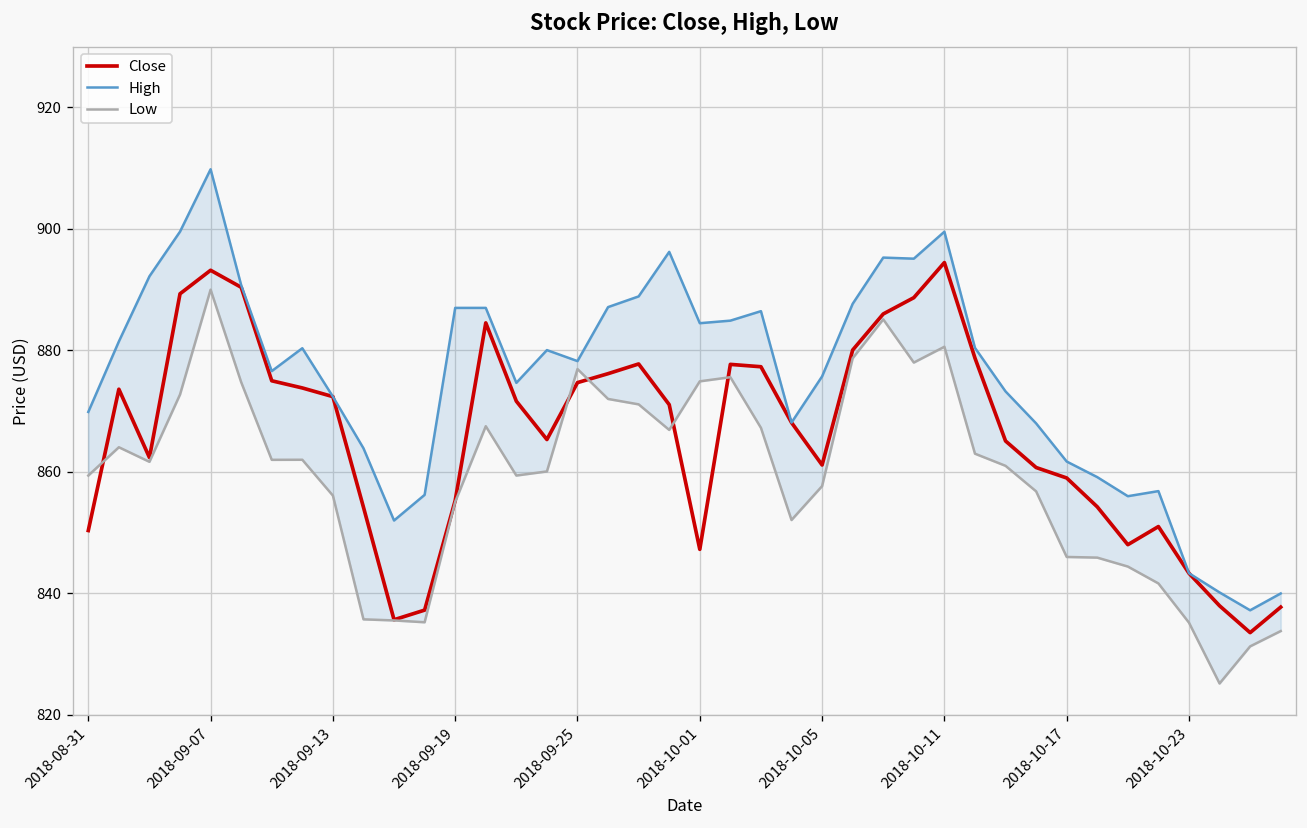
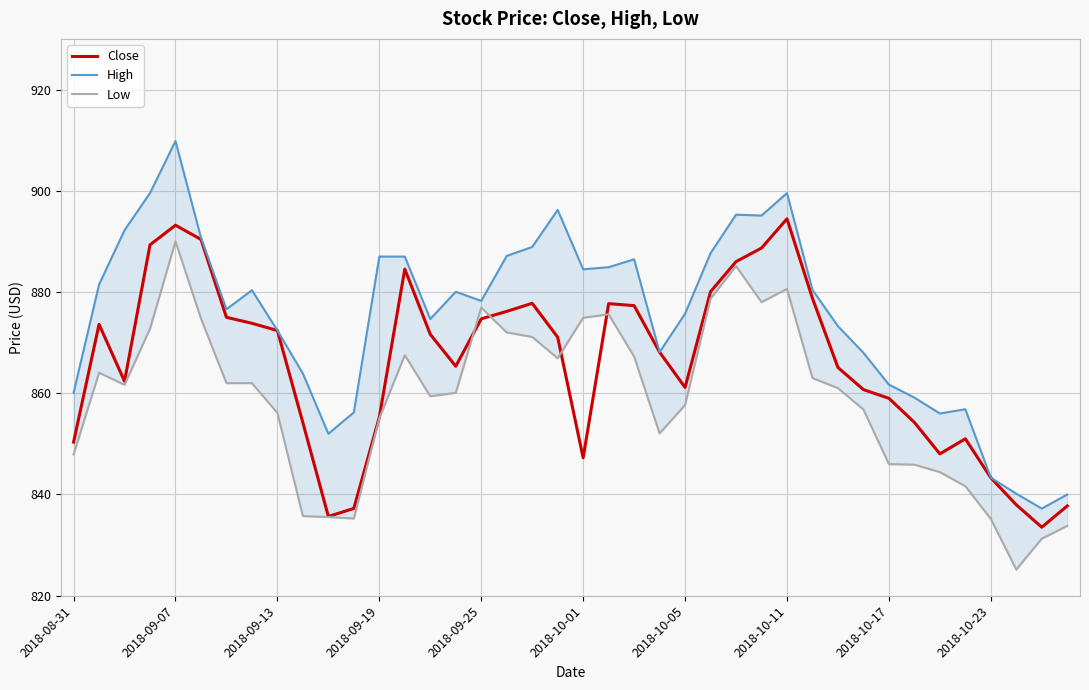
  {
    "Close": {
      "2018-08-31": 850,
      "2018-09-07": 893,
      "2018-09-25": 875,
      "2018-10-01": 847,
      "2018-10-05": 861,
      "2018-10-11": 894,
      "2018-10-17": 859
    },
    "High": {
-     "2018-08-31": 870,
+     "2018-08-31": 860,
      "2018-09-07": 910,
      "2018-09-19": 887,
      "2018-09-25": 878,
      "2018-10-01": 884,
      "2018-10-05": 876,
      "2018-10-11": 900,
      "2018-10-17": 862
    },
    "Low": {
-     "2018-08-31": 859,
+     "2018-08-31": 848,
      "2018-09-07": 890,
      "2018-09-13": 856,
      "2018-09-25": 877,
      "2018-10-01": 875,
      "2018-10-05": 858,
      "2018-10-11": 881,
      "2018-10-17": 846,
      "2018-10-23": 835
    }
  }
